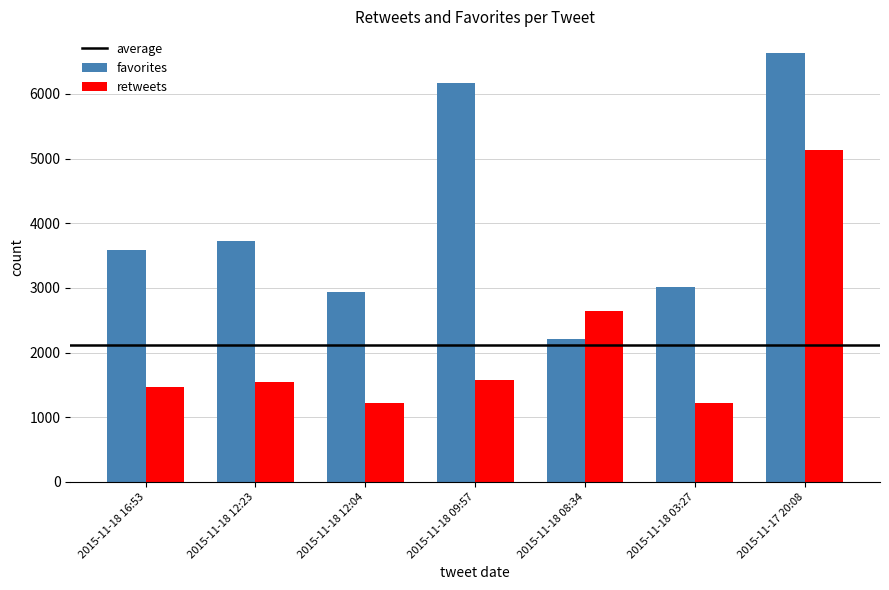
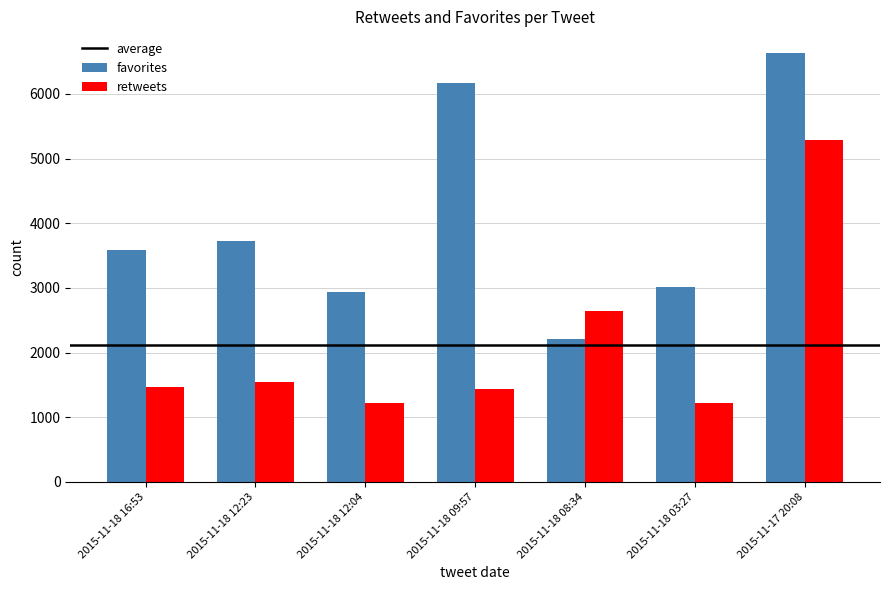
  {
    "favorites": {
      "2015-11-18 16:53": 3600,
      "2015-11-18 12:23": 3700,
      "2015-11-18 12:04": 2900,
      "2015-11-18 09:57": 6200,
      "2015-11-18 08:34": 2200,
      "2015-11-18 03:27": 3000,
      "2015-11-17 20:08": 6600
    },
    "retweets": {
      "2015-11-18 16:53": 1500,
      "2015-11-18 12:23": 1500,
      "2015-11-18 12:04": 1200,
-     "2015-11-18 09:57": 1600,
+     "2015-11-18 09:57": 1400,
      "2015-11-18 08:34": 2600,
      "2015-11-18 03:27": 1200,
-     "2015-11-17 20:08": 5100
+     "2015-11-17 20:08": 5300
    }
  }
